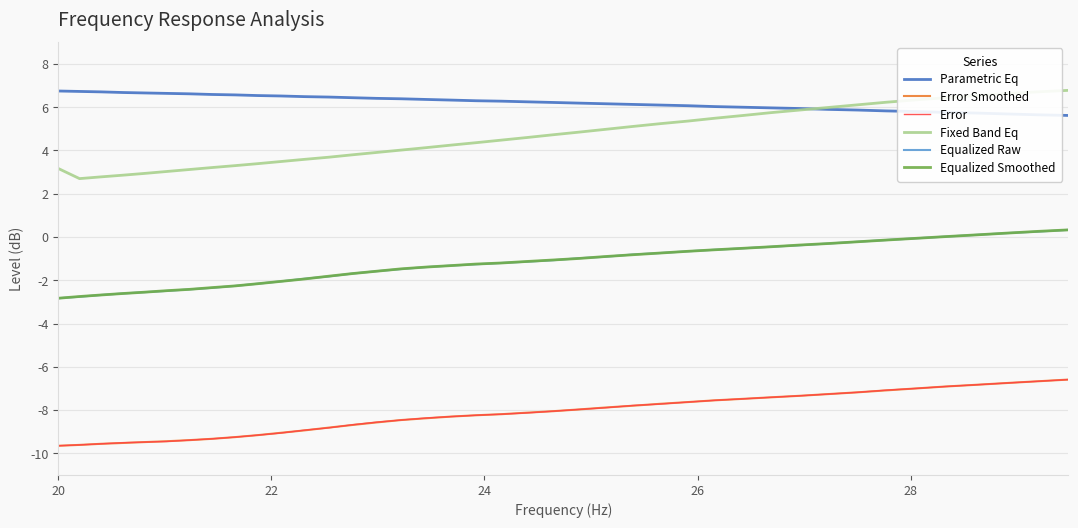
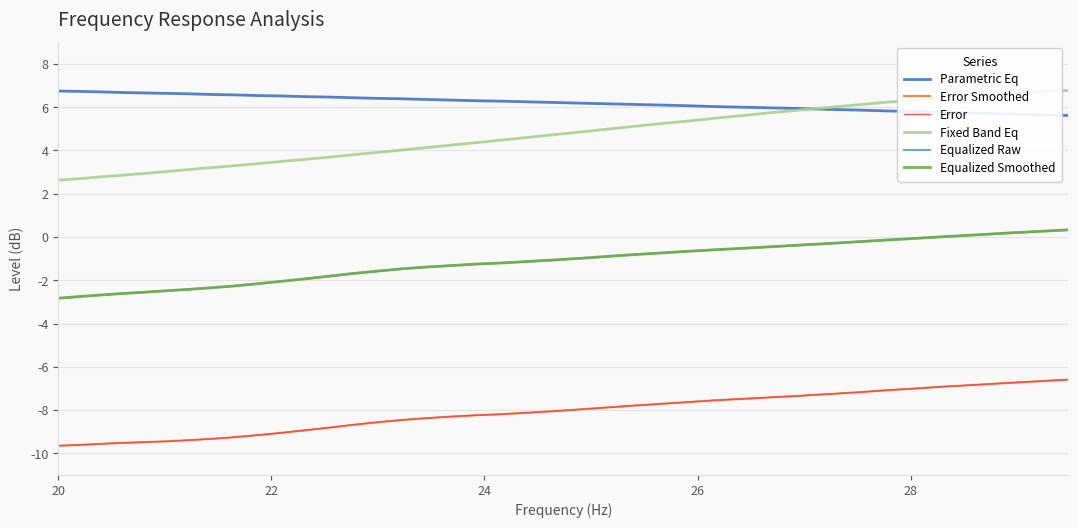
  {
    "Fixed Band Eq": {
-     "20": 3.2
+     "20": 2.6
    }
  }
